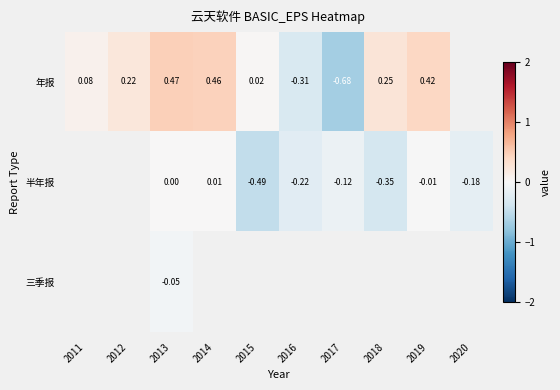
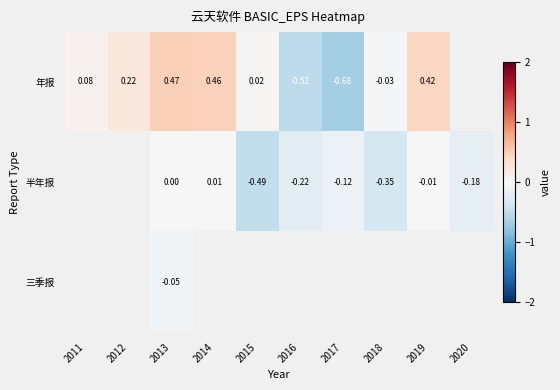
  {
    "年报": {
      "2011": 0.08,
      "2012": 0.22,
      "2013": 0.47,
      "2014": 0.46,
      "2015": 0.02,
-     "2016": -0.31,
+     "2016": -0.52,
      "2017": -0.68,
-     "2018": 0.25,
+     "2018": -0.03,
      "2019": 0.42
    },
    "半年报": {
      "2013": 0.00,
      "2014": 0.01,
      "2015": -0.49,
      "2016": -0.22,
      "2017": -0.12,
      "2018": -0.35,
      "2019": -0.01,
      "2020": -0.18
    },
    "三季报": {
      "2013": -0.05
    }
  }
